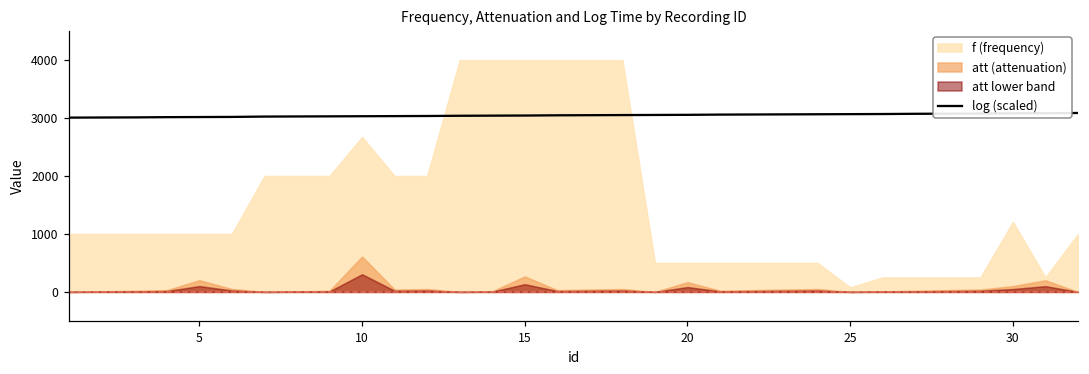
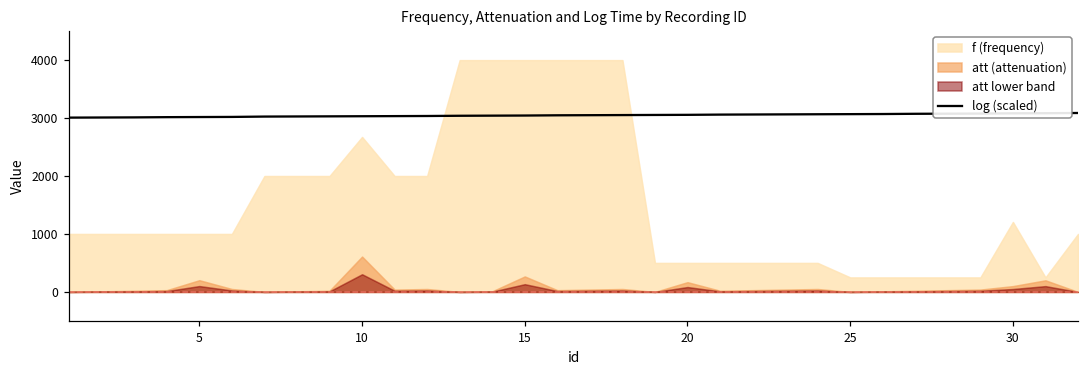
  {
    "log (scaled)": {
      "5": 3000,
      "10": 3000,
      "15": 3000,
      "20": 3100,
      "25": 3100,
      "30": 3100
    },
    "f (frequency)": {
      "5": 1000,
      "10": 2700,
      "15": 4000,
      "20": 500,
-     "25": 100,
+     "25": 300,
      "30": 1200
    },
    "att (attenuation)": {
      "5": 200,
      "10": 600,
      "15": 300,
      "20": 200,
      "30": 100
    },
    "att lower band": {
      "5": 100,
      "10": 300,
      "15": 100,
      "20": 100,
      "30": 100
    }
  }
